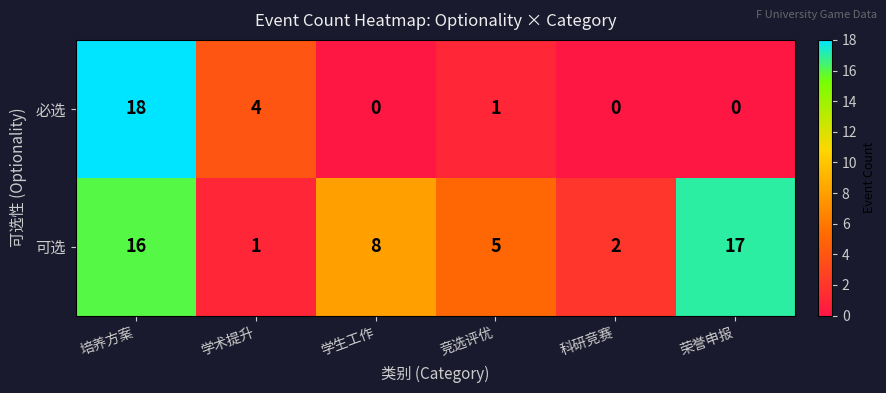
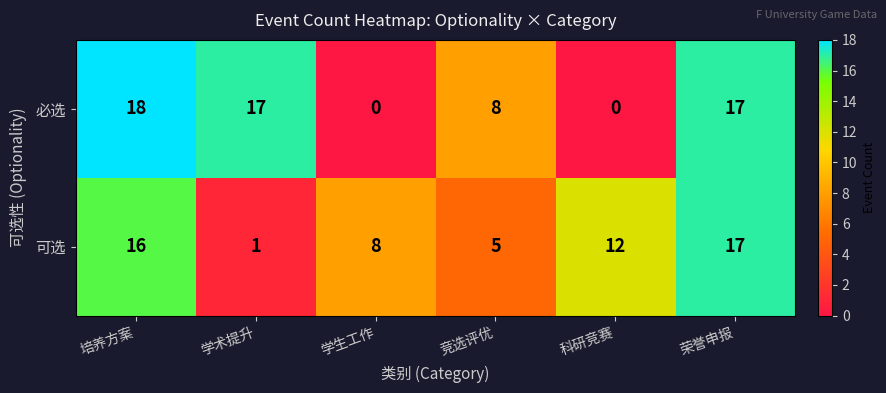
  {
    "必选": {
      "培养方案": 18,
-     "学术提升": 4,
+     "学术提升": 17,
      "学生工作": 0,
-     "竞选评优": 1,
+     "竞选评优": 8,
      "科研竞赛": 0,
-     "荣誉申报": 0
+     "荣誉申报": 17
    },
    "可选": {
      "培养方案": 16,
      "学术提升": 1,
      "学生工作": 8,
      "竞选评优": 5,
-     "科研竞赛": 2,
+     "科研竞赛": 12,
      "荣誉申报": 17
    }
  }
